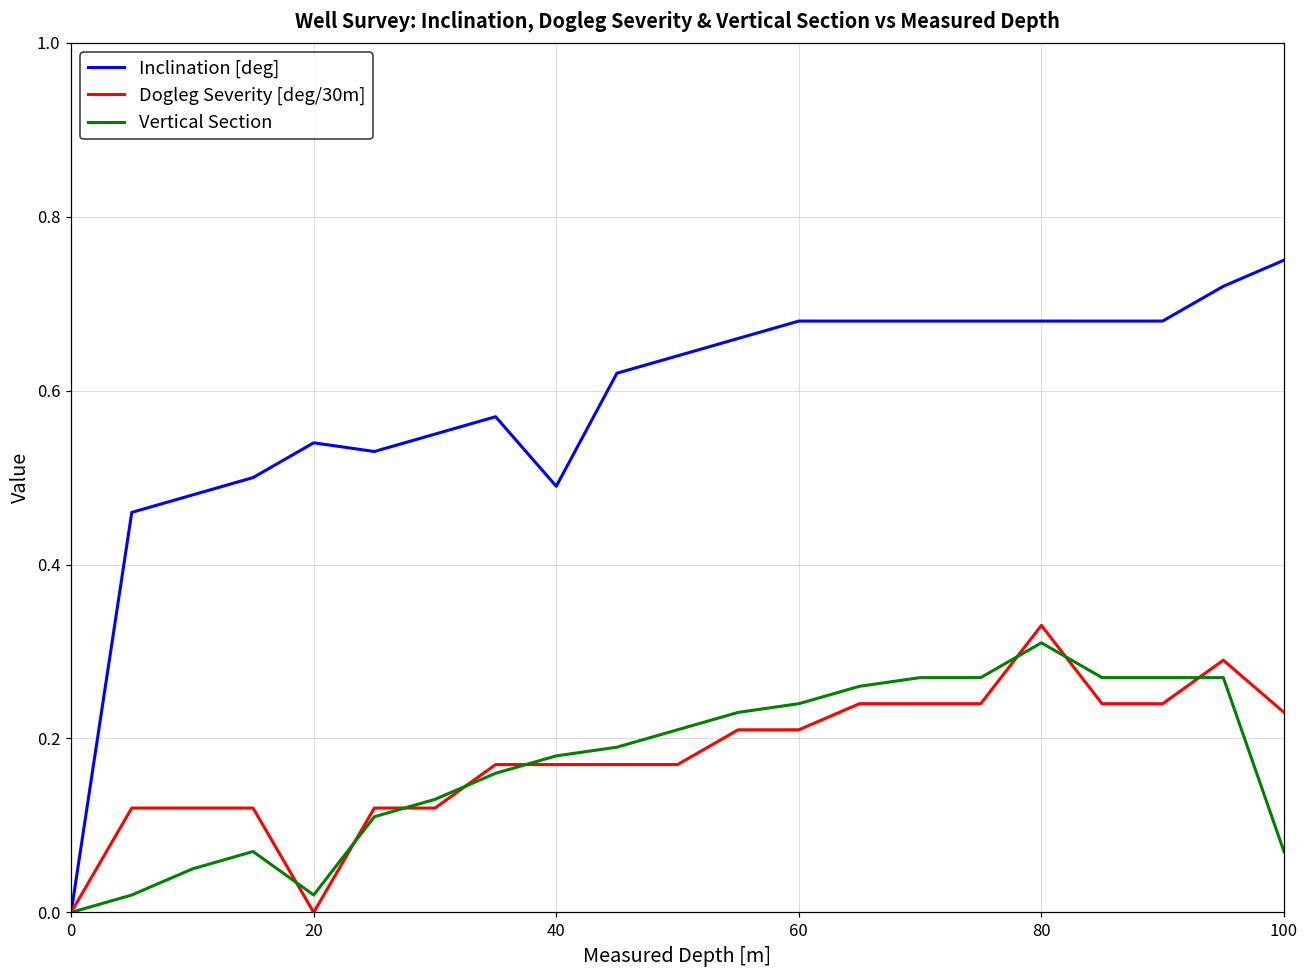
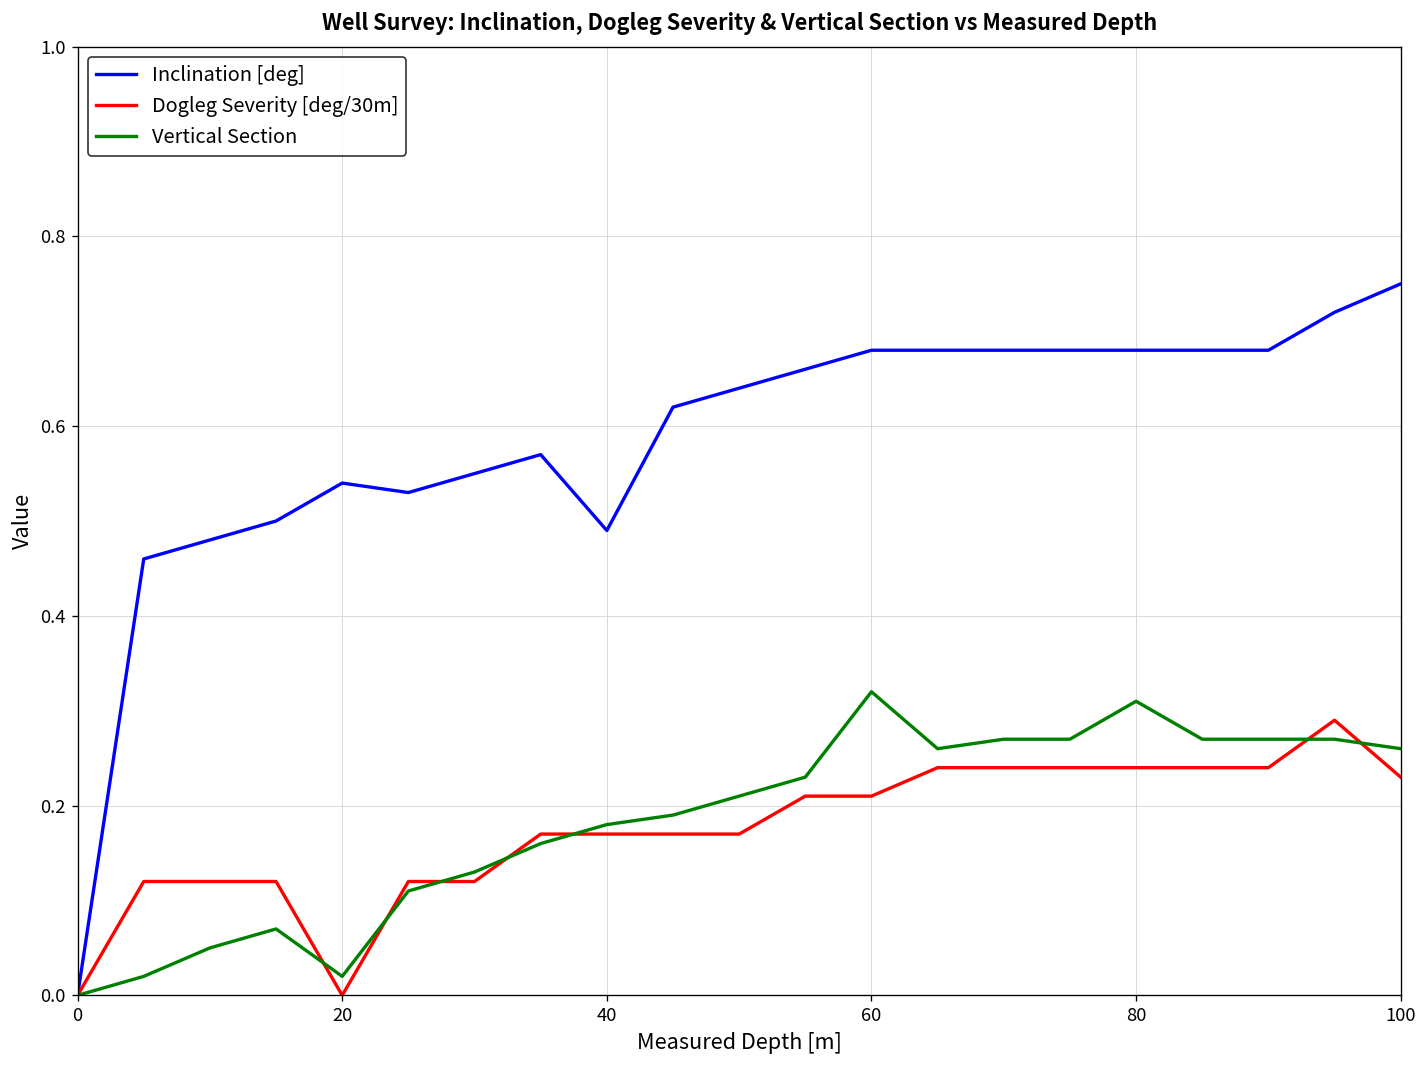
  {
    "Inclination [deg]": {
      "20": 0.54,
      "40": 0.49,
      "60": 0.68,
      "80": 0.68,
      "100": 0.75
    },
    "Dogleg Severity [deg/30m]": {
      "20": 0.00,
      "40": 0.17,
      "60": 0.21,
-     "80": 0.33,
+     "80": 0.24,
      "100": 0.23
    },
    "Vertical Section": {
      "20": 0.02,
      "40": 0.18,
-     "60": 0.24,
+     "60": 0.32,
      "80": 0.31,
-     "100": 0.07
+     "100": 0.26
    }
  }
